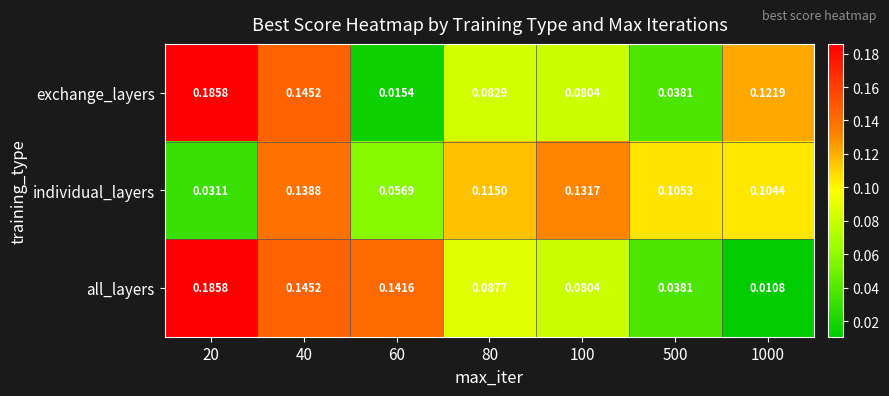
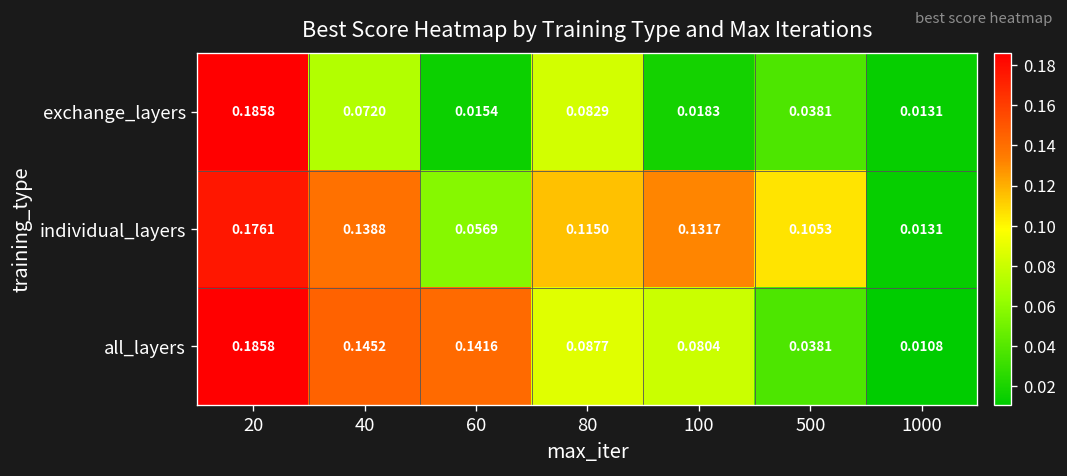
  {
    "exchange_layers": {
      "20": 0.1858,
-     "40": 0.1452,
+     "40": 0.0720,
      "60": 0.0154,
      "80": 0.0829,
-     "100": 0.0804,
+     "100": 0.0183,
      "500": 0.0381,
-     "1000": 0.1219
+     "1000": 0.0131
    },
    "individual_layers": {
-     "20": 0.0311,
+     "20": 0.1761,
      "40": 0.1388,
      "60": 0.0569,
      "80": 0.1150,
      "100": 0.1317,
      "500": 0.1053,
-     "1000": 0.1044
+     "1000": 0.0131
    },
    "all_layers": {
      "20": 0.1858,
      "40": 0.1452,
      "60": 0.1416,
      "80": 0.0877,
      "100": 0.0804,
      "500": 0.0381,
      "1000": 0.0108
    }
  }
